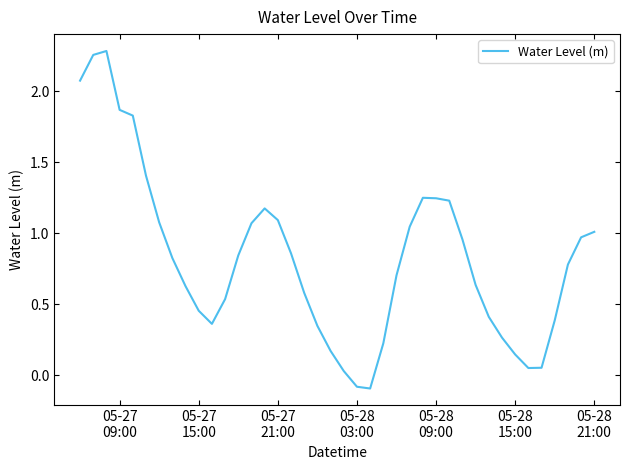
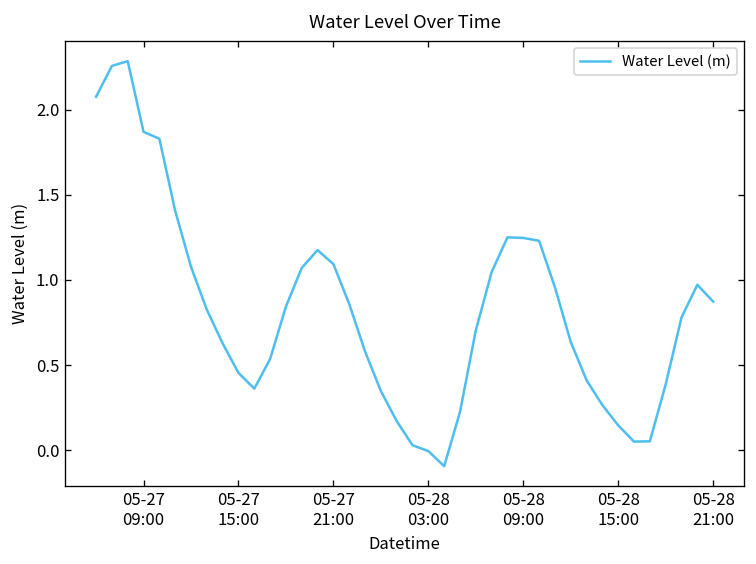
  {
    "05-27 09:00": 1.87,
    "05-27 15:00": 0.45,
    "05-27 21:00": 1.09,
-   "05-28 03:00": -0.08,
+   "05-28 03:00": 0.00,
    "05-28 09:00": 1.25,
    "05-28 15:00": 0.15,
-   "05-28 21:00": 1.01
+   "05-28 21:00": 0.87
  }
